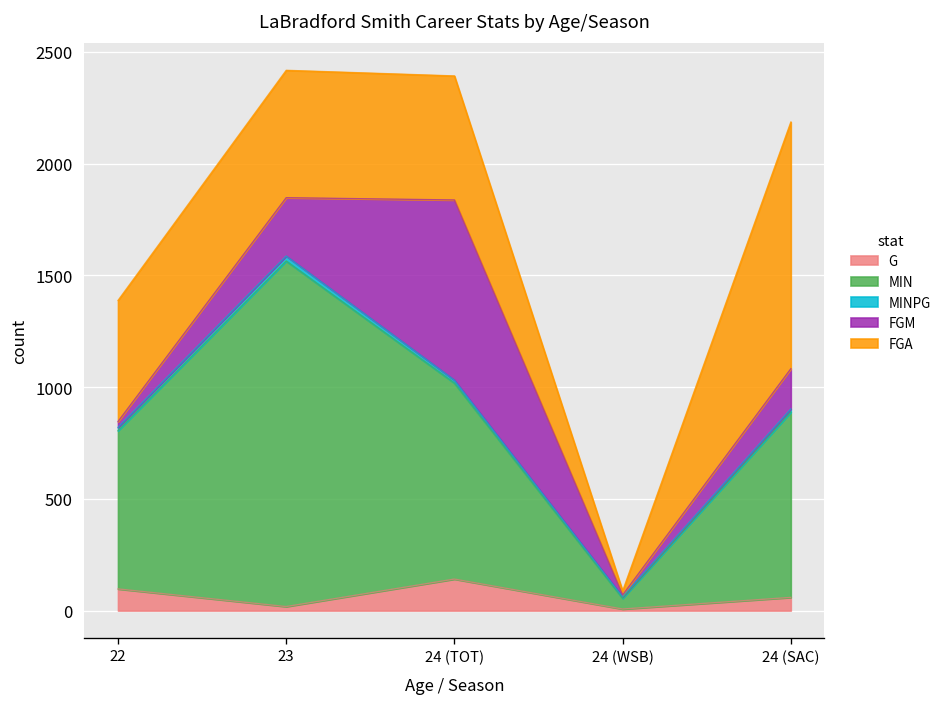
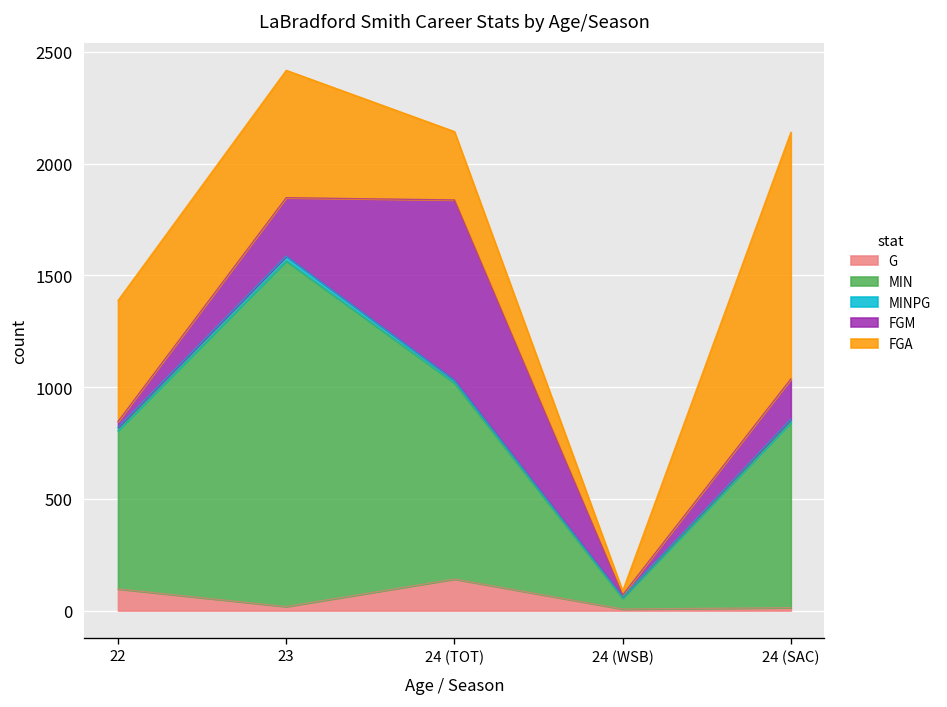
  {
    "G": {
      "22": 100,
      "23": 20,
      "24 (TOT)": 140,
      "24 (WSB)": 10,
-     "24 (SAC)": 60
+     "24 (SAC)": 10
    },
    "MIN": {
      "22": 710,
      "23": 1550,
      "24 (SAC)": 830
    },
    "MINPG": {
      "22": 10,
      "23": 20,
      "24 (SAC)": 10
    },
    "FGM": {
      "22": 30,
      "23": 260,
      "24 (TOT)": 810,
      "24 (SAC)": 180
    },
    "FGA": {
      "22": 540,
      "23": 570,
-     "24 (TOT)": 560,
+     "24 (TOT)": 310,
      "24 (WSB)": 20,
      "24 (SAC)": 1100
    }
  }
